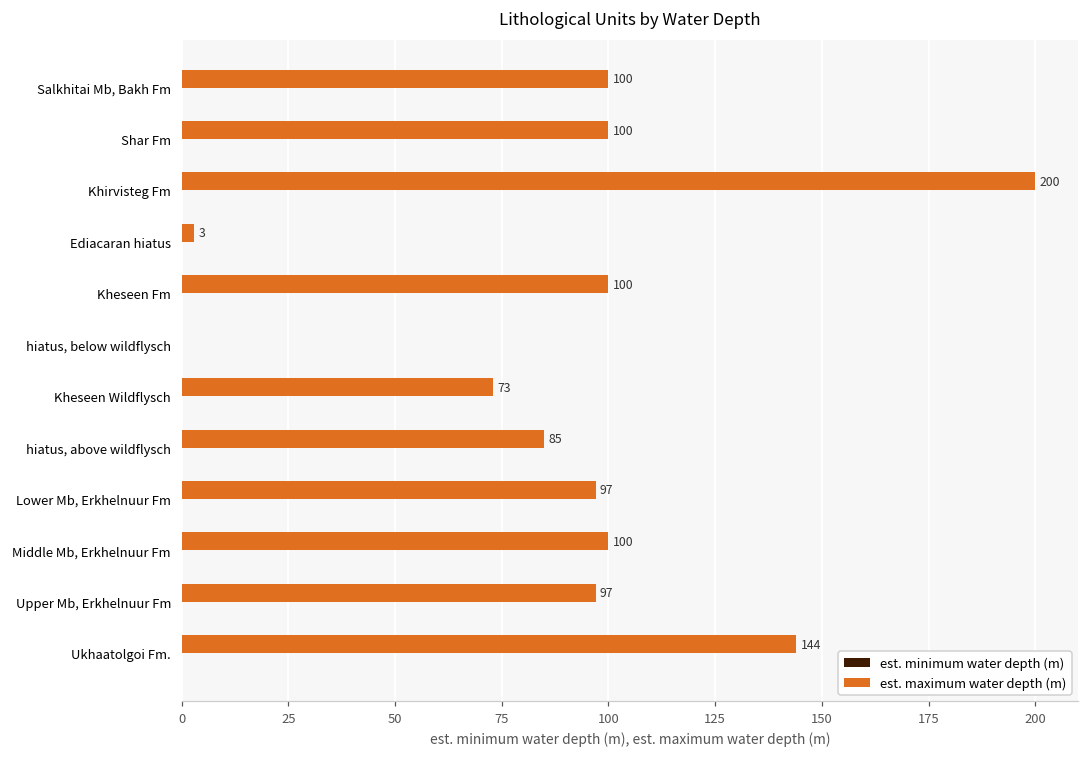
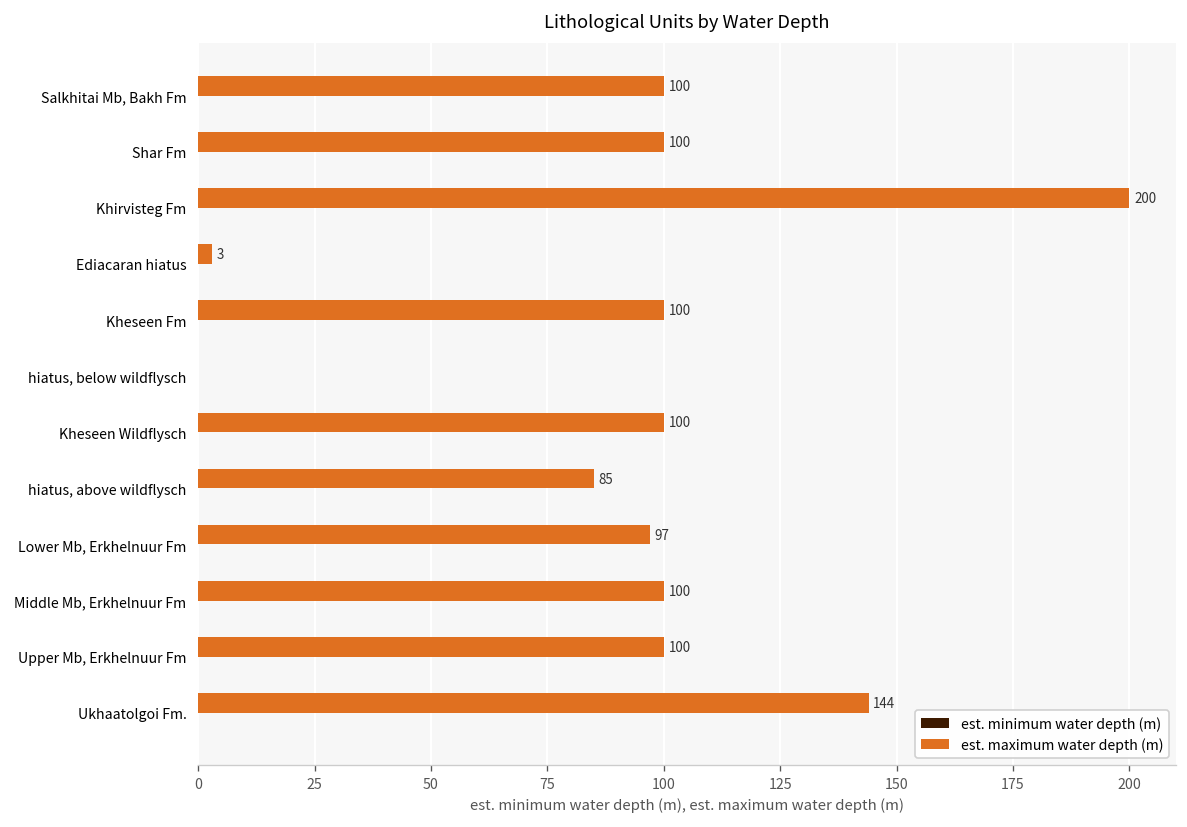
  {
    "est. minimum water depth (m)": {
      "Salkhitai Mb, Bakh Fm": 0,
      "Shar Fm": 0,
      "Khirvisteg Fm": 0,
      "Ediacaran hiatus": 0,
      "Kheseen Fm": 0,
      "hiatus, below wildflysch": 0,
      "Kheseen Wildflysch": 0,
      "hiatus, above wildflysch": 0,
      "Lower Mb, Erkhelnuur Fm": 0,
      "Middle Mb, Erkhelnuur Fm": 0,
      "Upper Mb, Erkhelnuur Fm": 0,
      "Ukhaatolgoi Fm.": 0
    },
    "est. maximum water depth (m)": {
      "Salkhitai Mb, Bakh Fm": 100,
      "Shar Fm": 100,
      "Khirvisteg Fm": 200,
      "Ediacaran hiatus": 3,
      "Kheseen Fm": 100,
-     "Kheseen Wildflysch": 73,
+     "Kheseen Wildflysch": 100,
      "hiatus, above wildflysch": 85,
      "Lower Mb, Erkhelnuur Fm": 97,
      "Middle Mb, Erkhelnuur Fm": 100,
-     "Upper Mb, Erkhelnuur Fm": 97,
+     "Upper Mb, Erkhelnuur Fm": 100,
      "Ukhaatolgoi Fm.": 144
    }
  }
